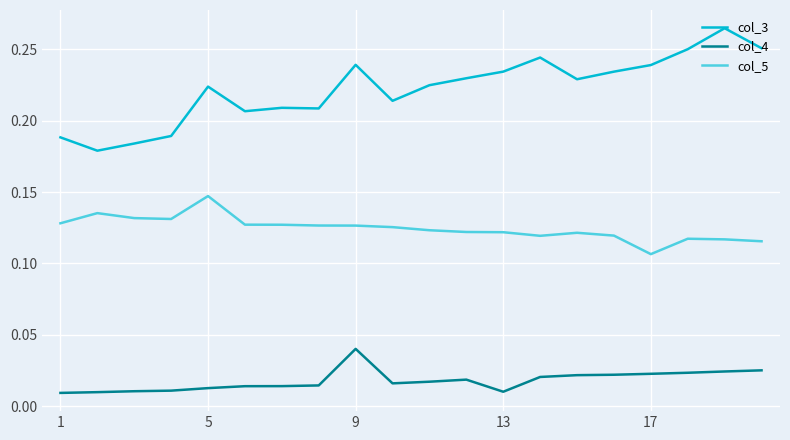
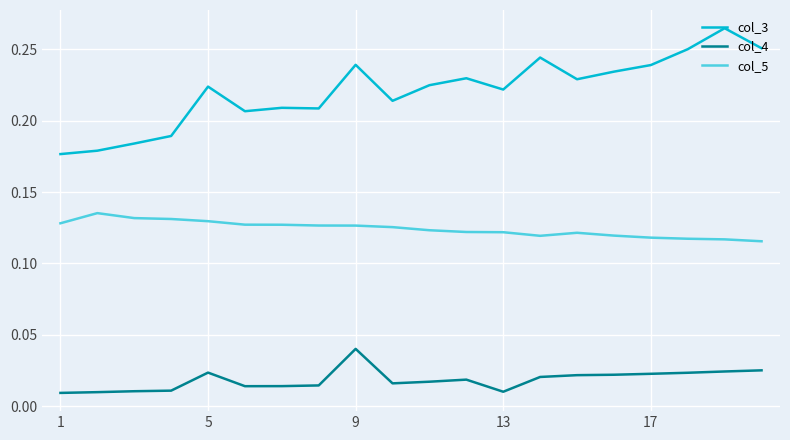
  {
    "col_3": {
-     "1": 0.188,
+     "1": 0.177,
      "5": 0.224,
      "9": 0.239,
-     "13": 0.234,
+     "13": 0.222,
      "17": 0.239
    },
    "col_4": {
      "1": 0.009,
-     "5": 0.013,
+     "5": 0.023,
      "9": 0.040,
      "13": 0.010,
      "17": 0.023
    },
    "col_5": {
      "1": 0.128,
-     "5": 0.147,
+     "5": 0.130,
      "9": 0.126,
      "13": 0.122,
-     "17": 0.106
+     "17": 0.118
    }
  }
